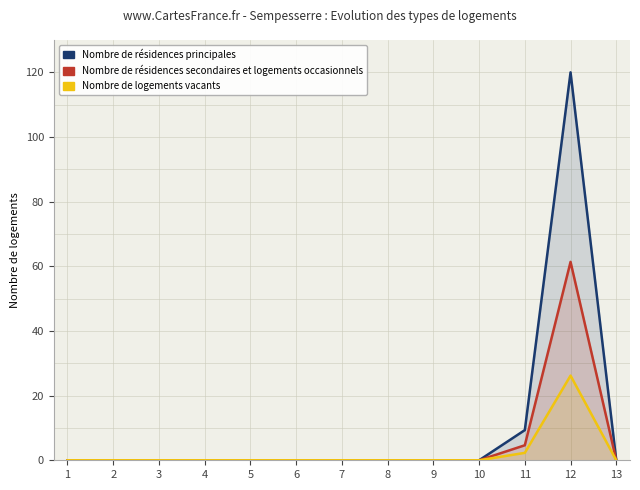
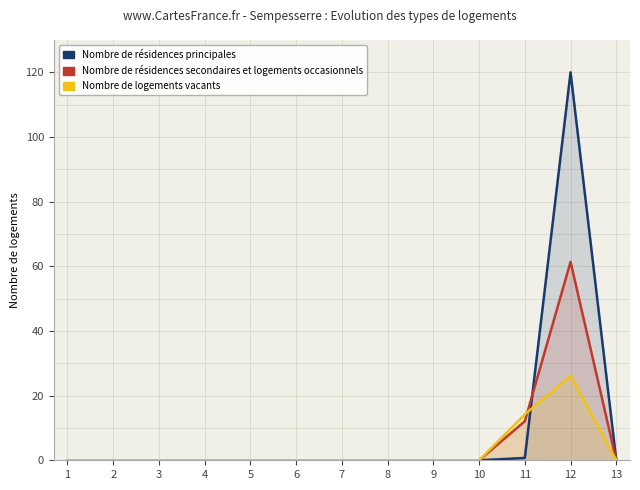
  {
    "Nombre de résidences principales": {
-     "11": 9,
+     "11": 1,
      "12": 120
    },
    "Nombre de résidences secondaires et logements occasionnels": {
-     "11": 5,
+     "11": 12,
      "12": 61
    },
    "Nombre de logements vacants": {
-     "11": 2,
+     "11": 14,
      "12": 26
    }
  }
